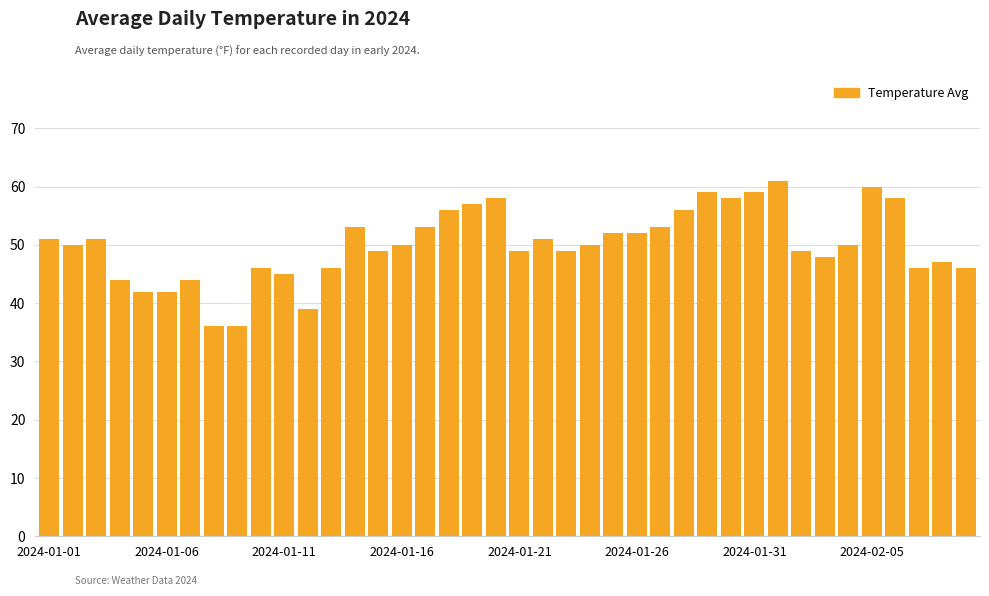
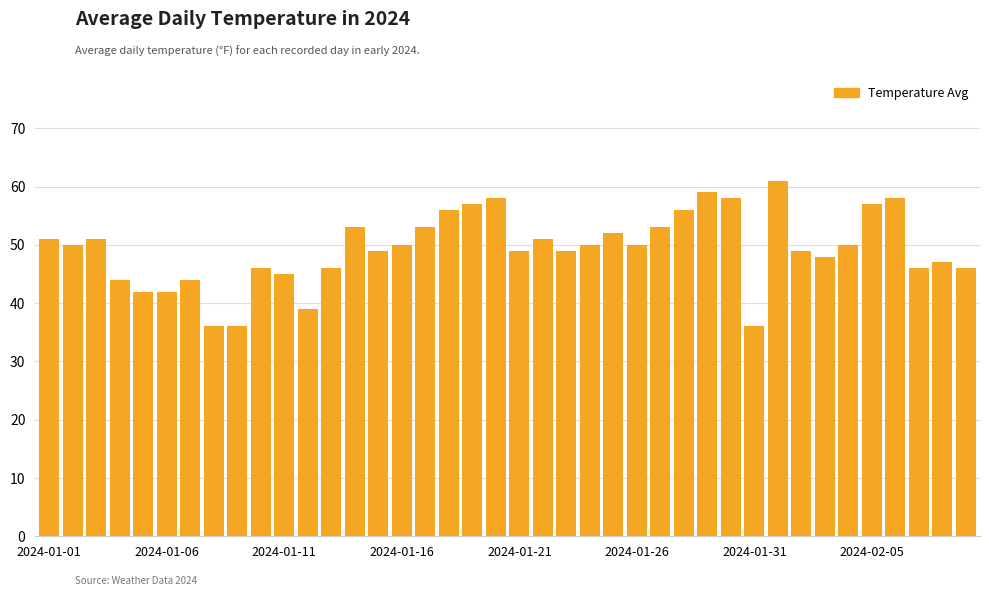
  {
    "2024-01-01": 51,
    "2024-01-06": 42,
    "2024-01-11": 45,
    "2024-01-16": 50,
    "2024-01-21": 49,
-   "2024-01-26": 52,
-   "2024-01-31": 59,
-   "2024-02-05": 60
+   "2024-01-26": 50,
+   "2024-01-31": 36,
+   "2024-02-05": 57
  }
